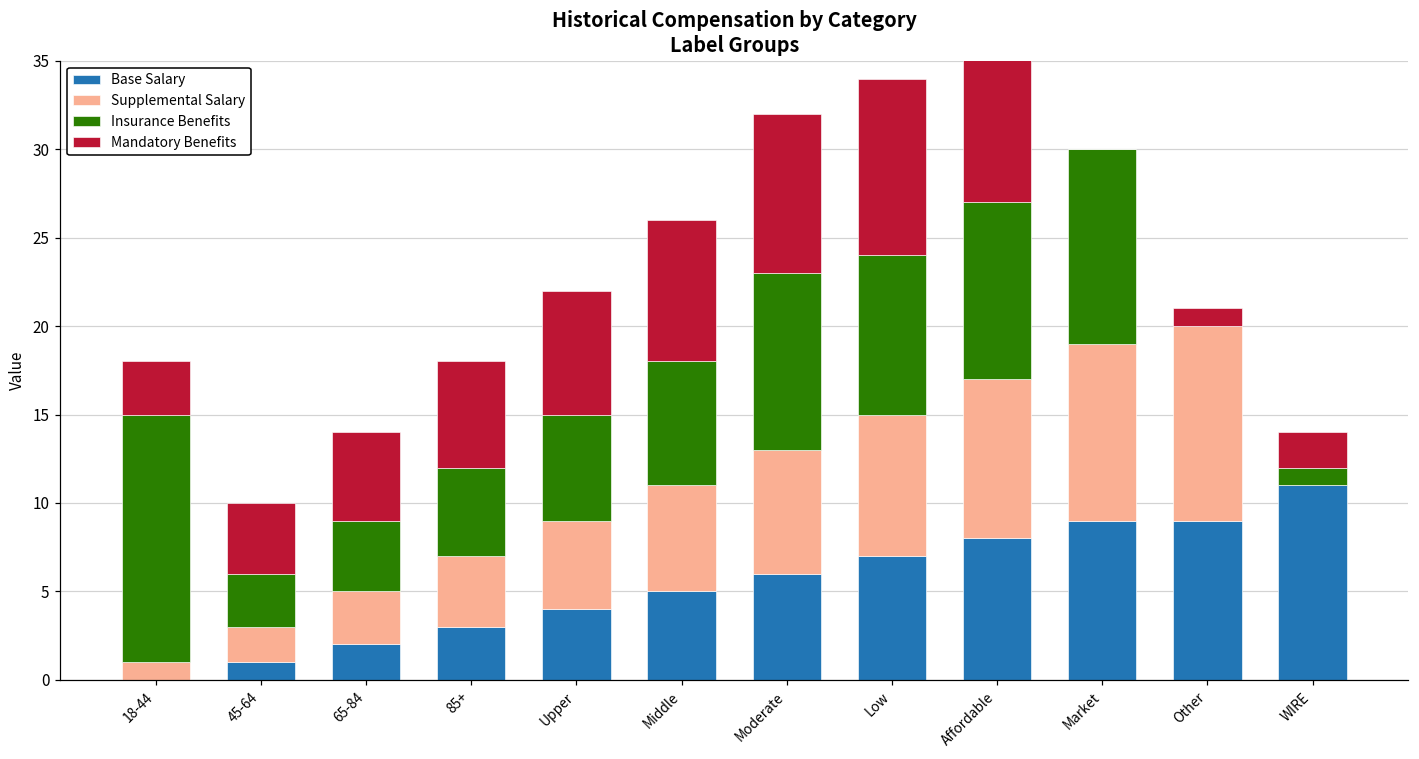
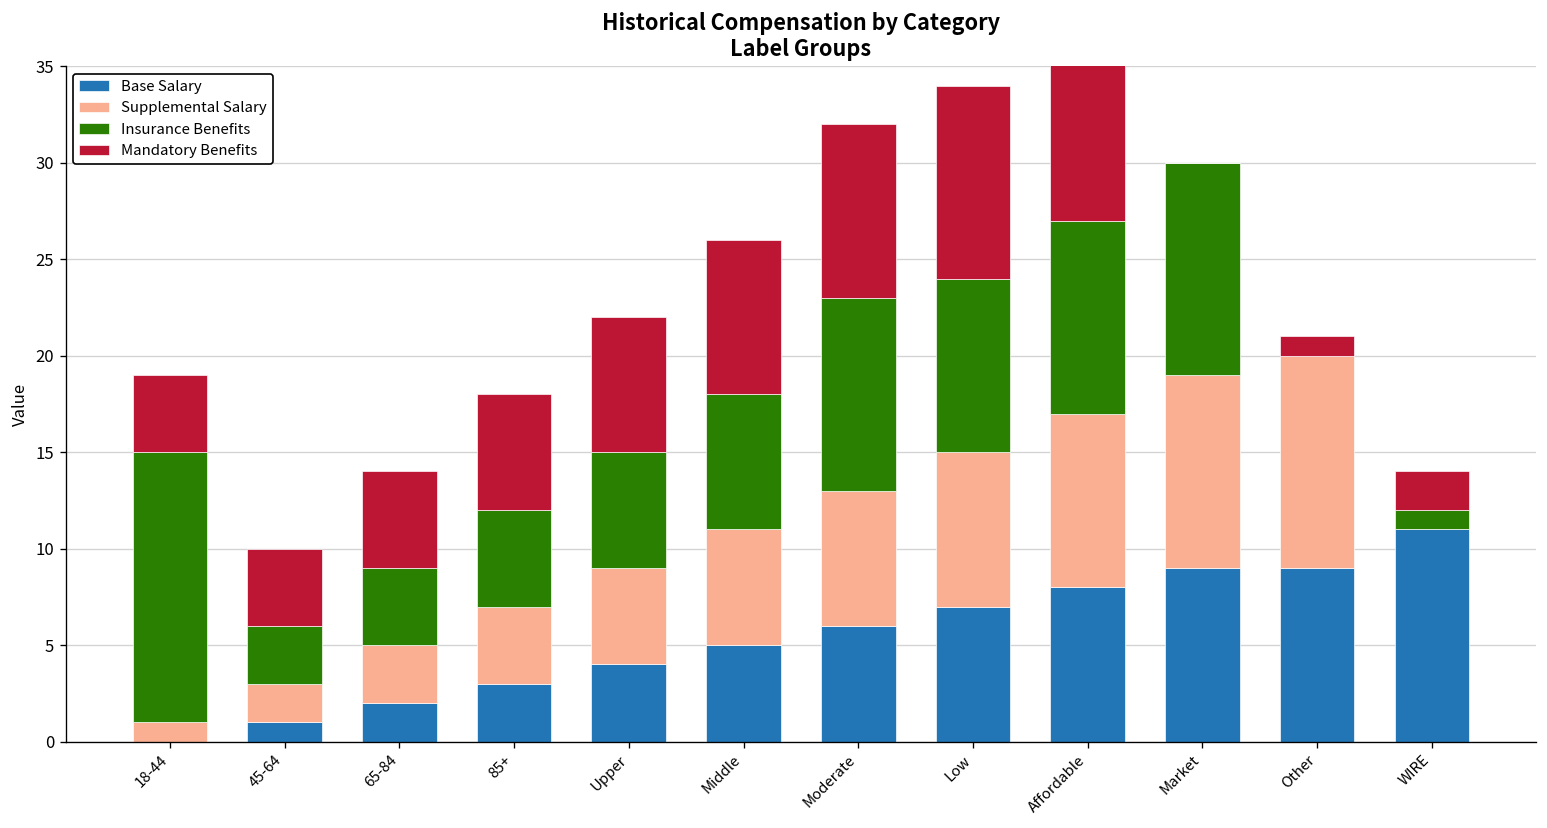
  {
    "Base Salary": {
      "18-44": 0,
      "45-64": 1,
      "65-84": 2,
      "85+": 3,
      "Upper": 4,
      "Middle": 5,
      "Moderate": 6,
      "Low": 7,
      "Affordable": 8,
      "Market": 9,
      "Other": 9,
      "WIRE": 11
    },
    "Supplemental Salary": {
      "18-44": 1,
      "45-64": 2,
      "65-84": 3,
      "85+": 4,
      "Upper": 5,
      "Middle": 6,
      "Moderate": 7,
      "Low": 8,
      "Affordable": 9,
      "Market": 10,
      "Other": 11,
      "WIRE": 0
    },
    "Insurance Benefits": {
      "18-44": 14,
      "45-64": 3,
      "65-84": 4,
      "85+": 5,
      "Upper": 6,
      "Middle": 7,
      "Moderate": 10,
      "Low": 9,
      "Affordable": 10,
      "Market": 11,
      "Other": 0,
      "WIRE": 1
    },
    "Mandatory Benefits": {
-     "18-44": 3,
+     "18-44": 4,
      "45-64": 4,
      "65-84": 5,
      "85+": 6,
      "Upper": 7,
      "Middle": 8,
      "Moderate": 9,
      "Low": 10,
      "Market": 0,
      "Other": 1,
      "WIRE": 2
    }
  }
